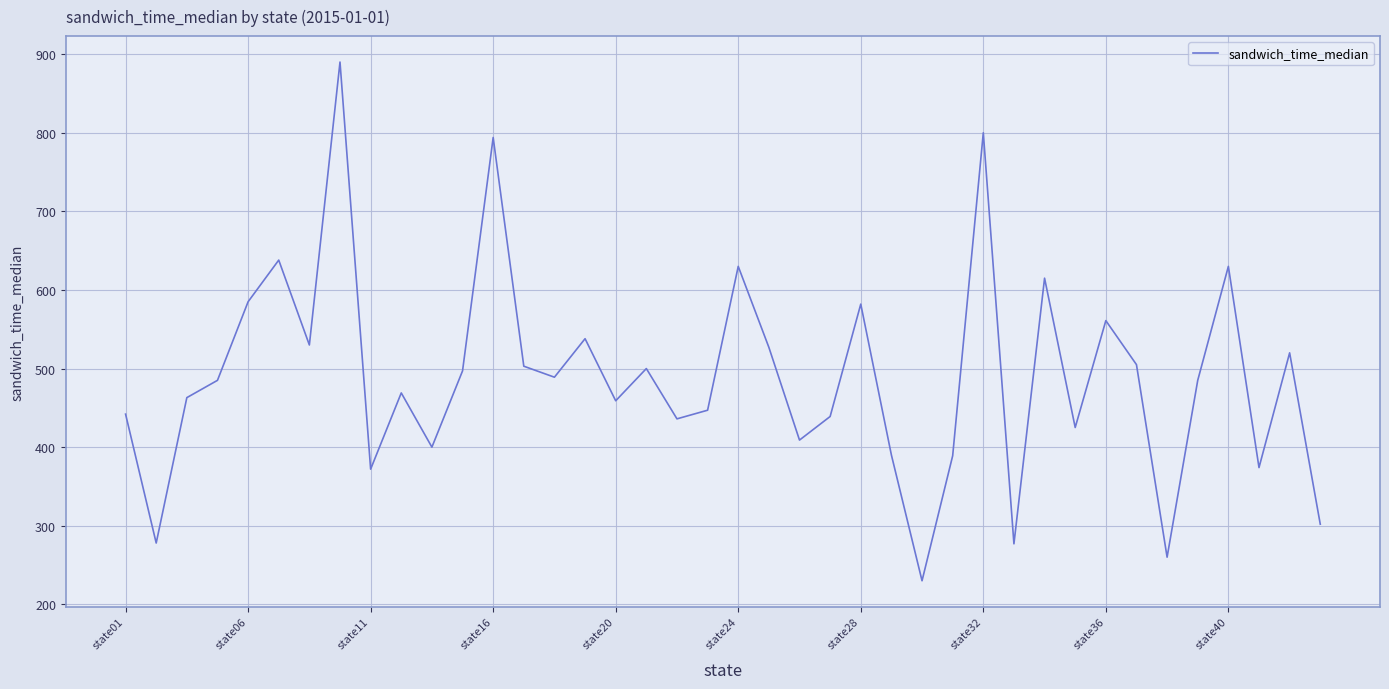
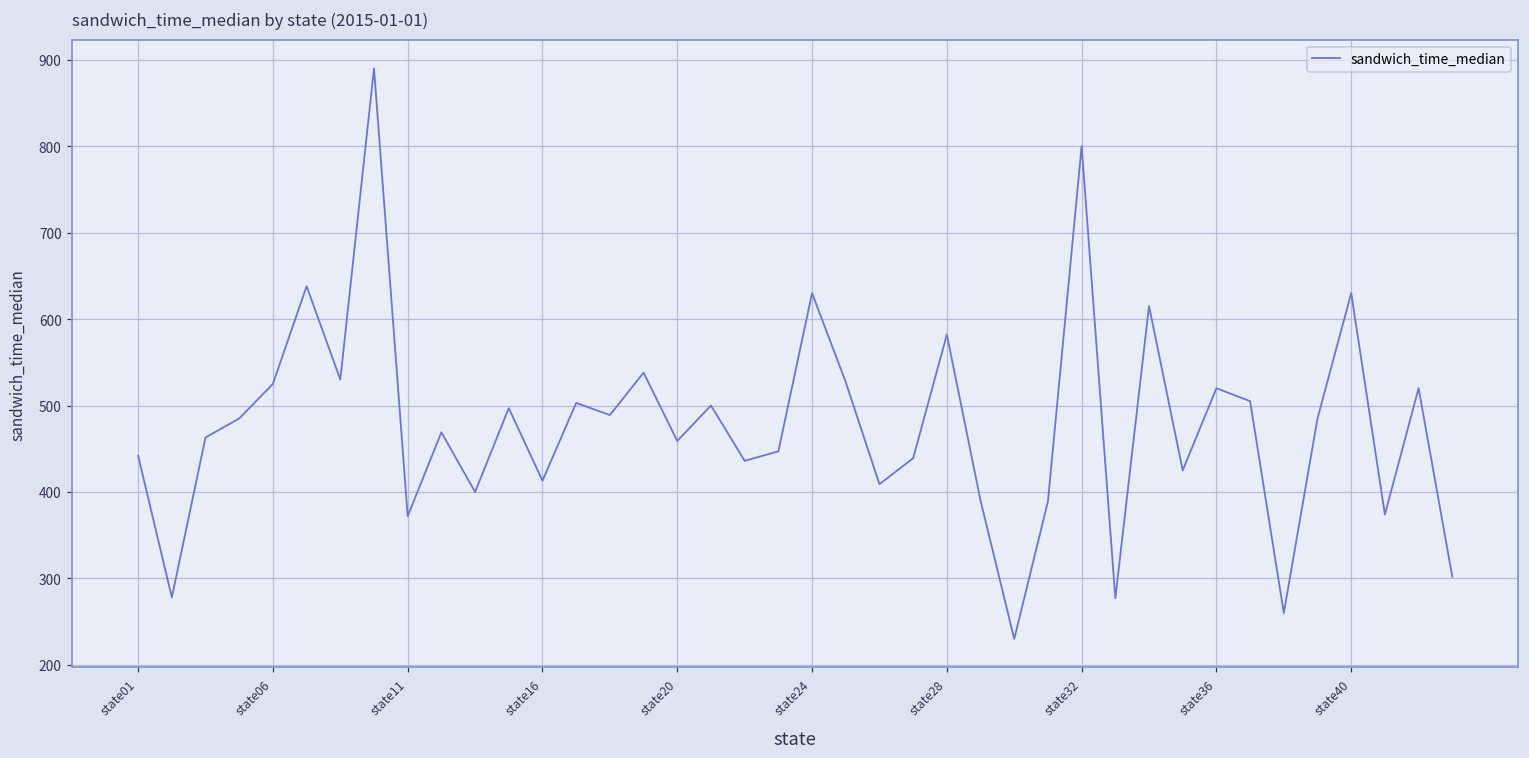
  {
    "state01": 440,
-   "state06": 590,
+   "state06": 530,
    "state11": 370,
-   "state16": 790,
+   "state16": 410,
    "state20": 460,
    "state24": 630,
    "state28": 580,
    "state32": 800,
-   "state36": 560,
+   "state36": 520,
    "state40": 630
  }
